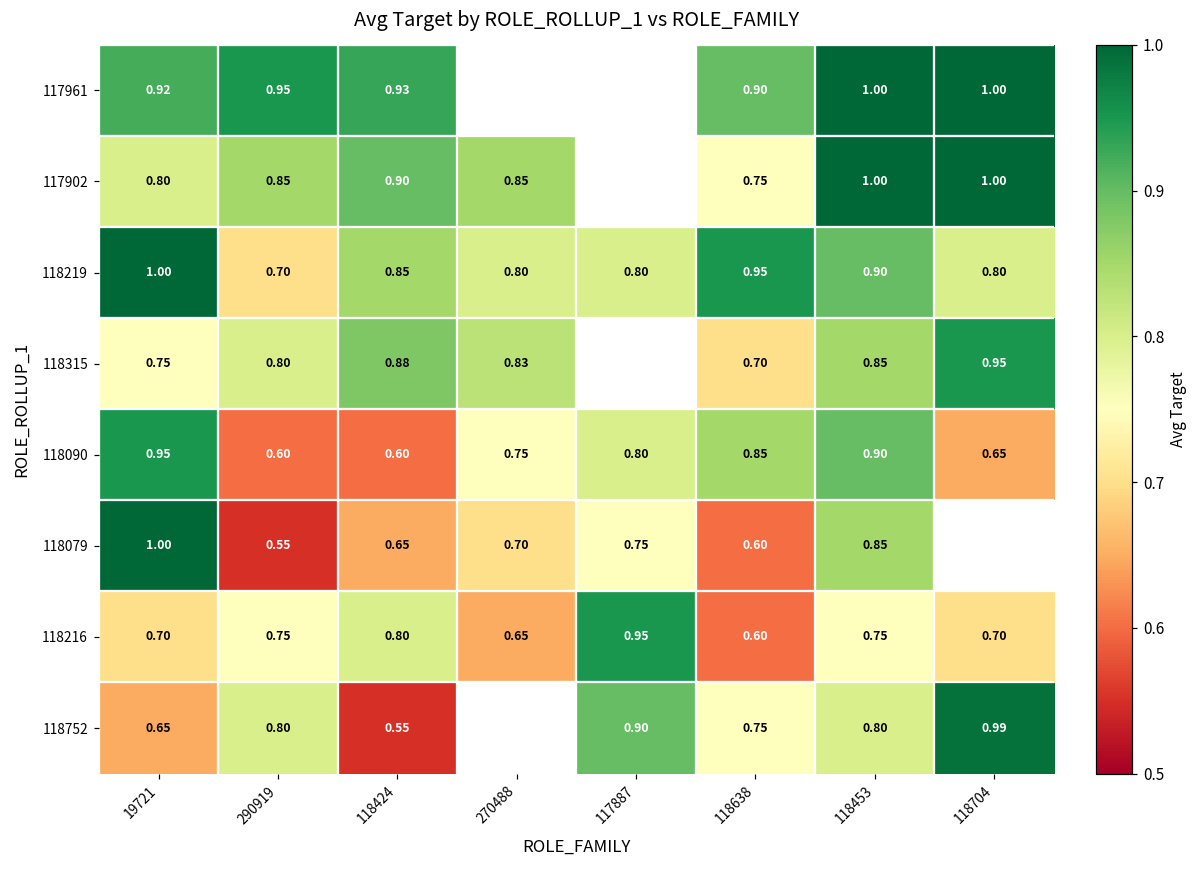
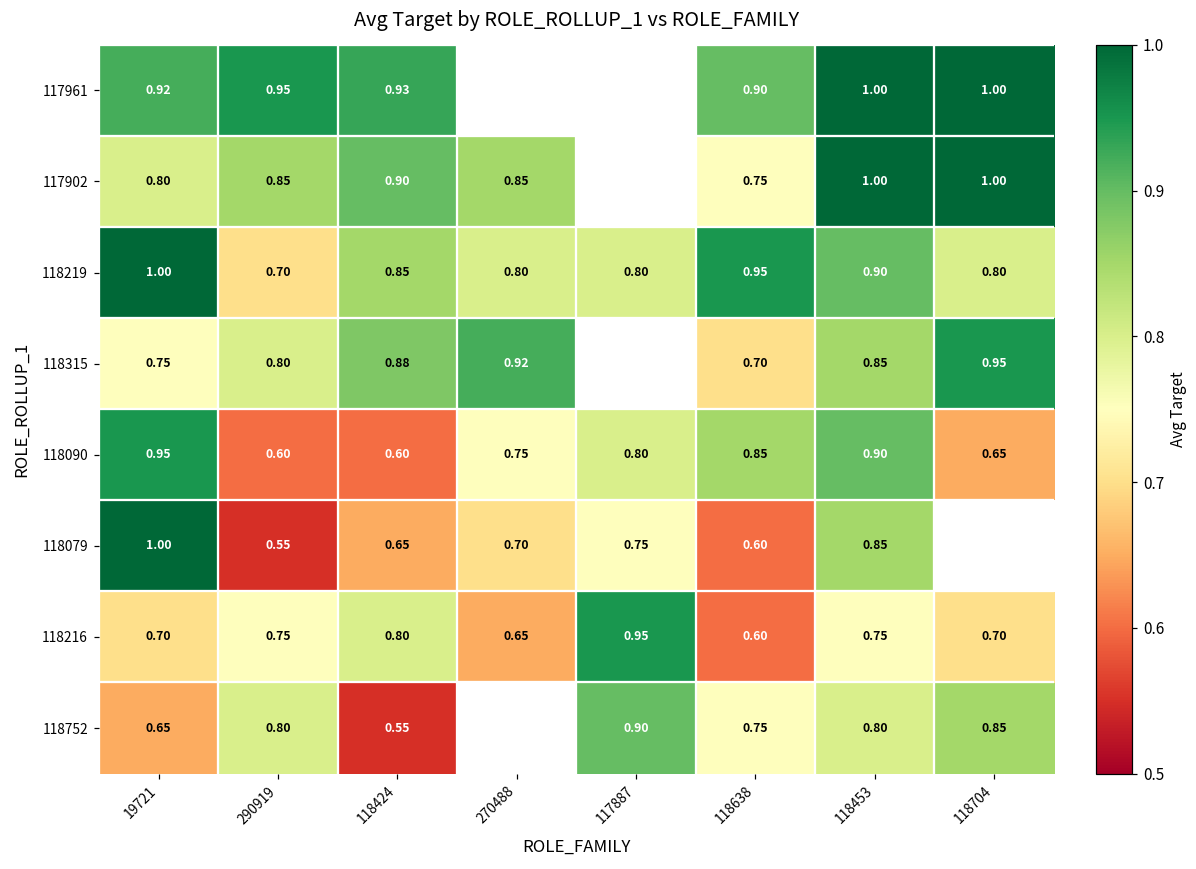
  {
    "117961": {
      "19721": 0.92,
      "290919": 0.95,
      "118424": 0.93,
      "118638": 0.90,
      "118453": 1.00,
      "118704": 1.00
    },
    "117902": {
      "19721": 0.80,
      "290919": 0.85,
      "118424": 0.90,
      "270488": 0.85,
      "118638": 0.75,
      "118453": 1.00,
      "118704": 1.00
    },
    "118219": {
      "19721": 1.00,
      "290919": 0.70,
      "118424": 0.85,
      "270488": 0.80,
      "117887": 0.80,
      "118638": 0.95,
      "118453": 0.90,
      "118704": 0.80
    },
    "118315": {
      "19721": 0.75,
      "290919": 0.80,
      "118424": 0.88,
-     "270488": 0.83,
+     "270488": 0.92,
      "118638": 0.70,
      "118453": 0.85,
      "118704": 0.95
    },
    "118090": {
      "19721": 0.95,
      "290919": 0.60,
      "118424": 0.60,
      "270488": 0.75,
      "117887": 0.80,
      "118638": 0.85,
      "118453": 0.90,
      "118704": 0.65
    },
    "118079": {
      "19721": 1.00,
      "290919": 0.55,
      "118424": 0.65,
      "270488": 0.70,
      "117887": 0.75,
      "118638": 0.60,
      "118453": 0.85
    },
    "118216": {
      "19721": 0.70,
      "290919": 0.75,
      "118424": 0.80,
      "270488": 0.65,
      "117887": 0.95,
      "118638": 0.60,
      "118453": 0.75,
      "118704": 0.70
    },
    "118752": {
      "19721": 0.65,
      "290919": 0.80,
      "118424": 0.55,
      "117887": 0.90,
      "118638": 0.75,
      "118453": 0.80,
-     "118704": 0.99
+     "118704": 0.85
    }
  }
